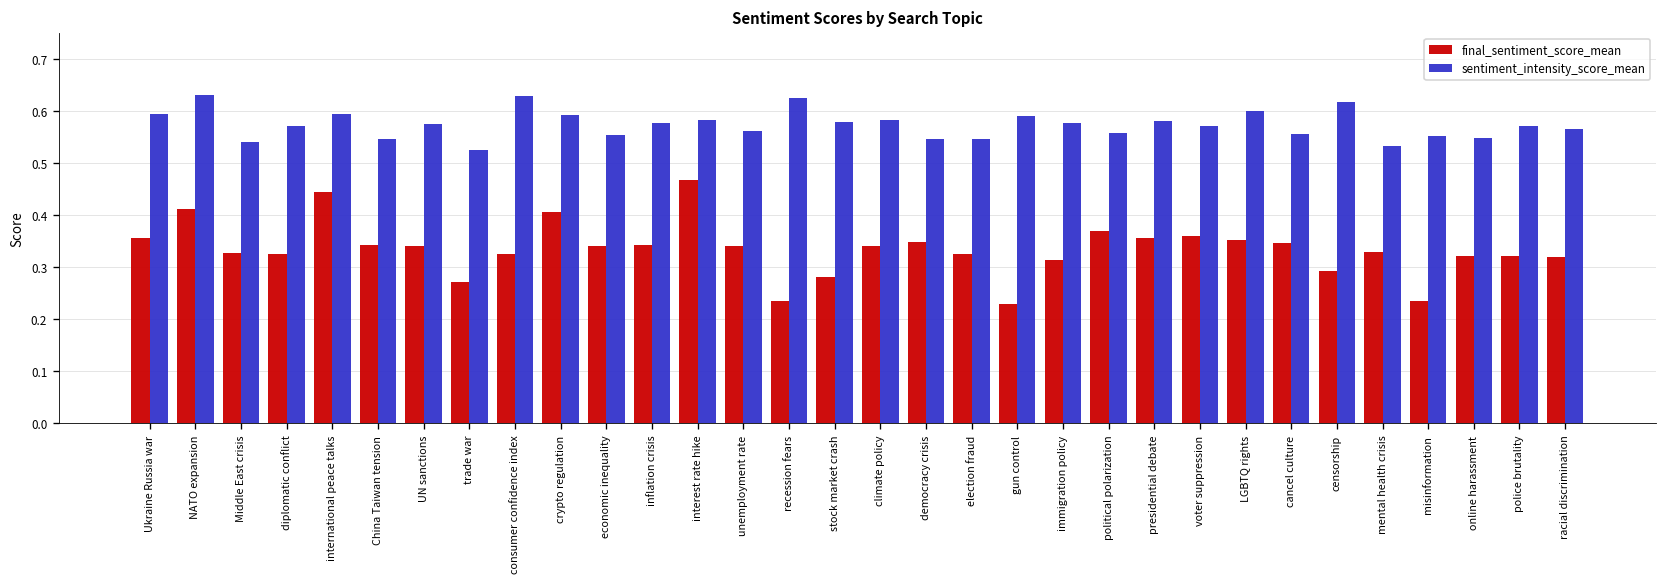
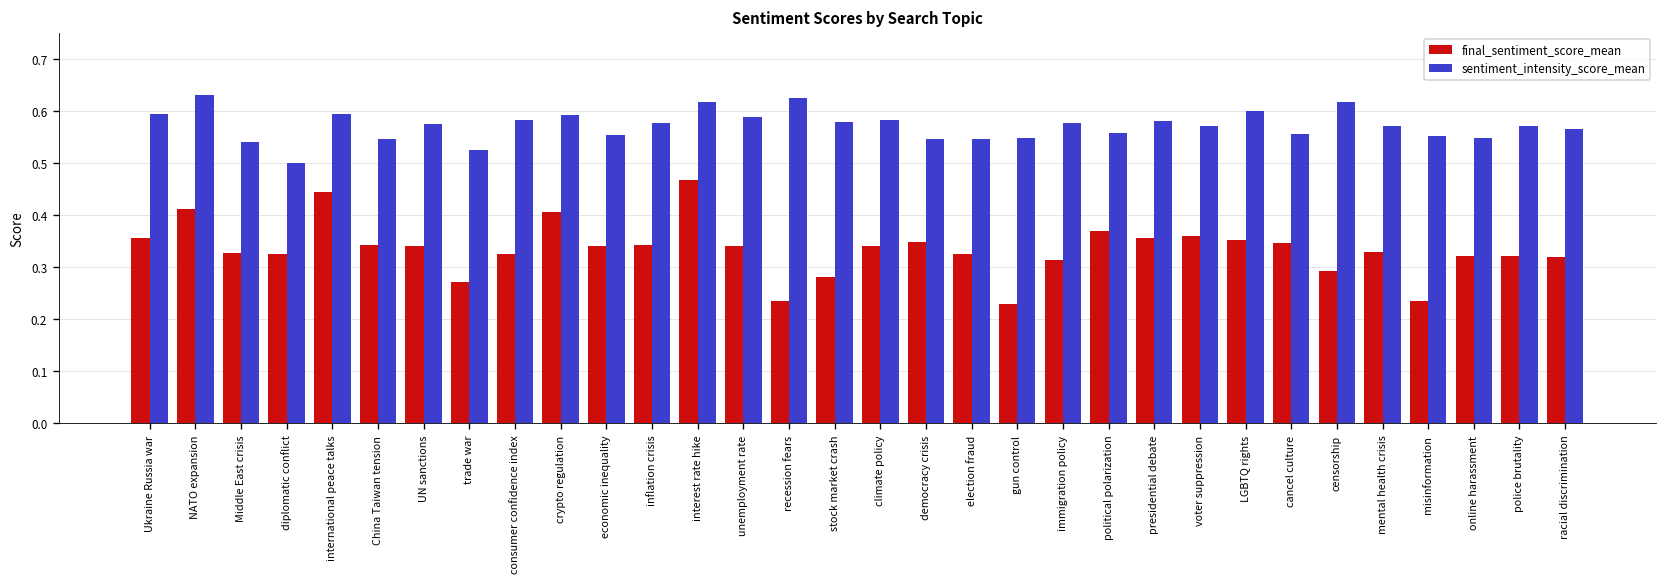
  {
    "final_sentiment_score_mean": {
      "Ukraine Russia war": 0.36,
      "NATO expansion": 0.41,
      "Middle East crisis": 0.33,
      "diplomatic conflict": 0.32,
      "international peace talks": 0.44,
      "China Taiwan tension": 0.34,
      "UN sanctions": 0.34,
      "trade war": 0.27,
      "consumer confidence index": 0.32,
      "crypto regulation": 0.41,
      "economic inequality": 0.34,
      "inflation crisis": 0.34,
      "interest rate hike": 0.47,
      "unemployment rate": 0.34,
      "recession fears": 0.23,
      "stock market crash": 0.28,
      "climate policy": 0.34,
      "democracy crisis": 0.35,
      "election fraud": 0.33,
      "gun control": 0.23,
      "immigration policy": 0.31,
      "political polarization": 0.37,
      "presidential debate": 0.36,
      "voter suppression": 0.36,
      "LGBTQ rights": 0.35,
      "cancel culture": 0.35,
      "censorship": 0.29,
      "mental health crisis": 0.33,
      "misinformation": 0.24,
      "online harassment": 0.32,
      "police brutality": 0.32,
      "racial discrimination": 0.32
    },
    "sentiment_intensity_score_mean": {
      "Ukraine Russia war": 0.59,
      "NATO expansion": 0.63,
      "Middle East crisis": 0.54,
-     "diplomatic conflict": 0.57,
+     "diplomatic conflict": 0.50,
      "international peace talks": 0.59,
      "China Taiwan tension": 0.55,
      "UN sanctions": 0.57,
      "trade war": 0.53,
-     "consumer confidence index": 0.63,
+     "consumer confidence index": 0.58,
      "crypto regulation": 0.59,
      "economic inequality": 0.55,
      "inflation crisis": 0.58,
-     "interest rate hike": 0.58,
-     "unemployment rate": 0.56,
+     "interest rate hike": 0.62,
+     "unemployment rate": 0.59,
      "recession fears": 0.62,
      "stock market crash": 0.58,
      "climate policy": 0.58,
      "democracy crisis": 0.55,
      "election fraud": 0.55,
-     "gun control": 0.59,
+     "gun control": 0.55,
      "immigration policy": 0.58,
      "political polarization": 0.56,
      "presidential debate": 0.58,
      "voter suppression": 0.57,
      "LGBTQ rights": 0.60,
      "cancel culture": 0.56,
      "censorship": 0.62,
-     "mental health crisis": 0.53,
+     "mental health crisis": 0.57,
      "misinformation": 0.55,
      "online harassment": 0.55,
      "police brutality": 0.57,
      "racial discrimination": 0.57
    }
  }
